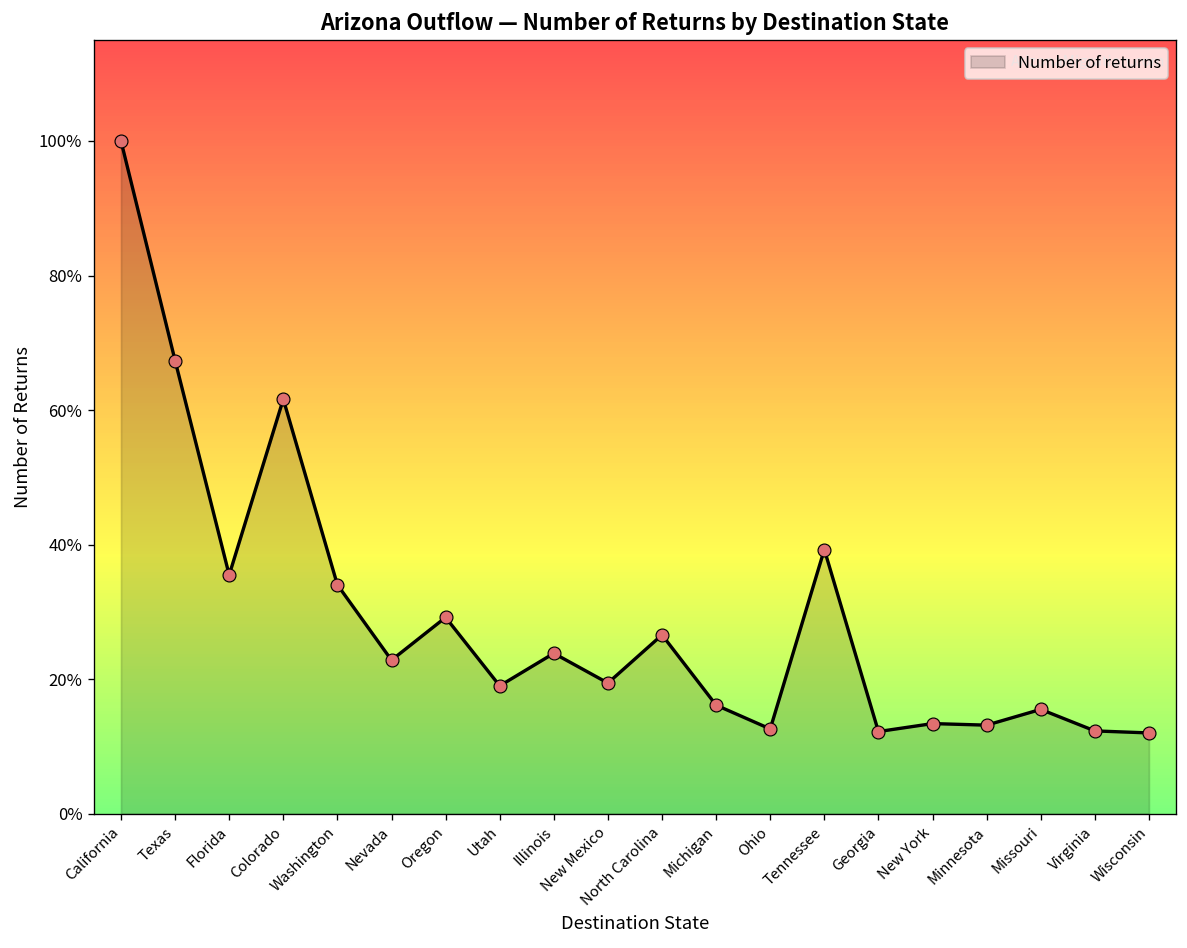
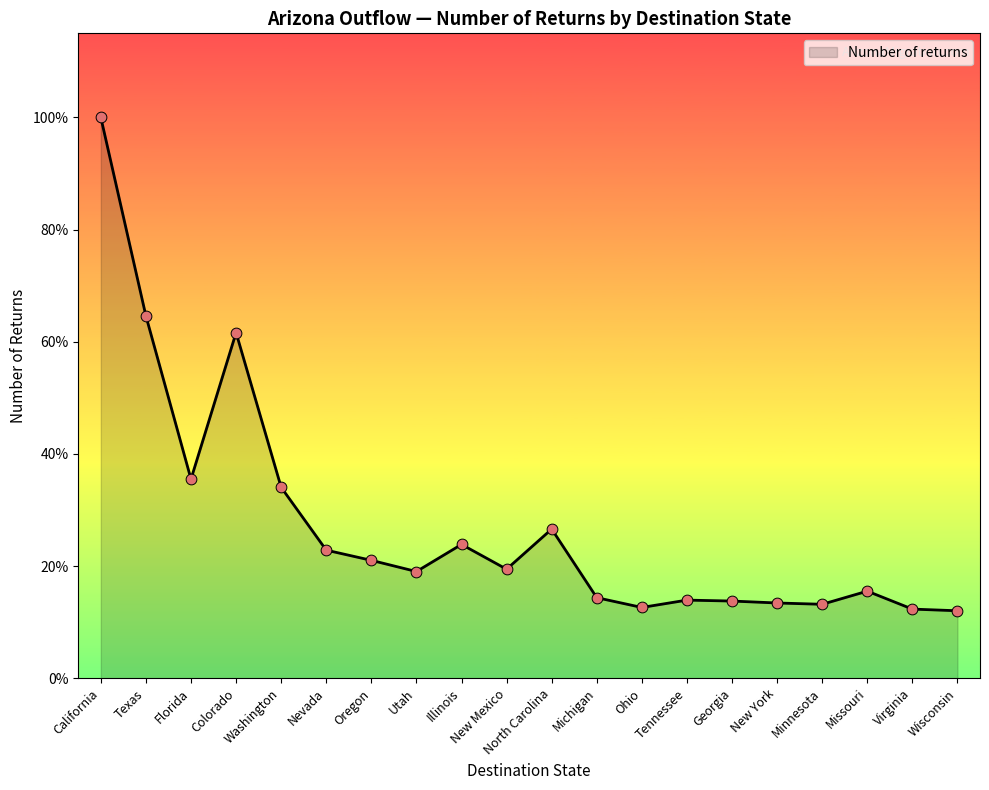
  {
    "California": "100%",
-   "Texas": "67%",
+   "Texas": "65%",
    "Florida": "35%",
    "Colorado": "62%",
    "Washington": "34%",
    "Nevada": "23%",
-   "Oregon": "29%",
+   "Oregon": "21%",
    "Utah": "19%",
    "Illinois": "24%",
    "New Mexico": "19%",
    "North Carolina": "27%",
-   "Michigan": "16%",
+   "Michigan": "14%",
    "Ohio": "13%",
-   "Tennessee": "39%",
-   "Georgia": "12%",
+   "Tennessee": "14%",
+   "Georgia": "14%",
    "New York": "13%",
    "Minnesota": "13%",
    "Missouri": "16%",
    "Virginia": "12%",
    "Wisconsin": "12%"
  }
